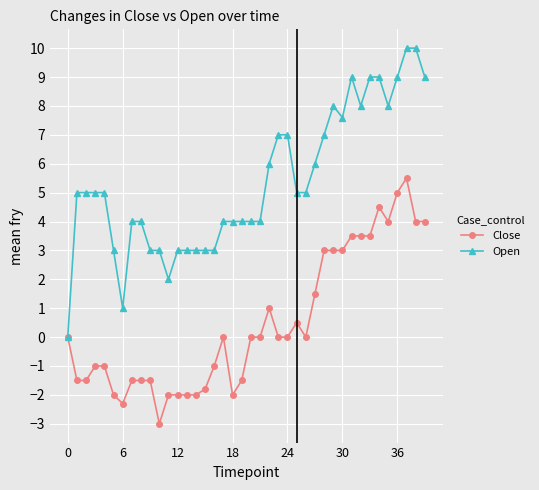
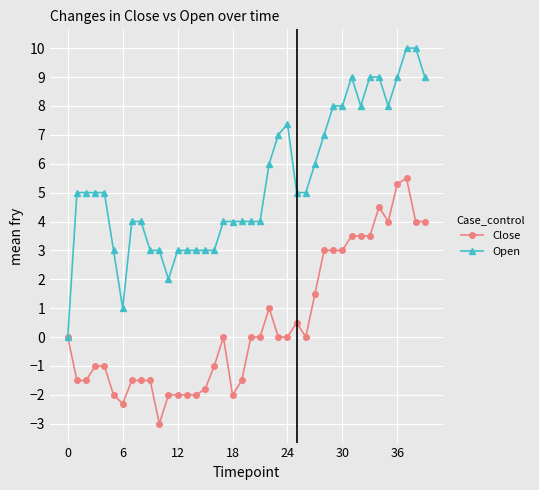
  {
    "Close": {
      "6": -2.3,
      "12": -2.0,
      "18": -2.0,
      "24": 0.0,
      "30": 3.0,
-     "36": 5.0
+     "36": 5.3
    },
    "Open": {
      "6": 1.0,
      "12": 3.0,
      "18": 4.0,
-     "24": 7.0,
-     "30": 7.6,
+     "24": 7.4,
+     "30": 8.0,
      "36": 9.0
    }
  }
